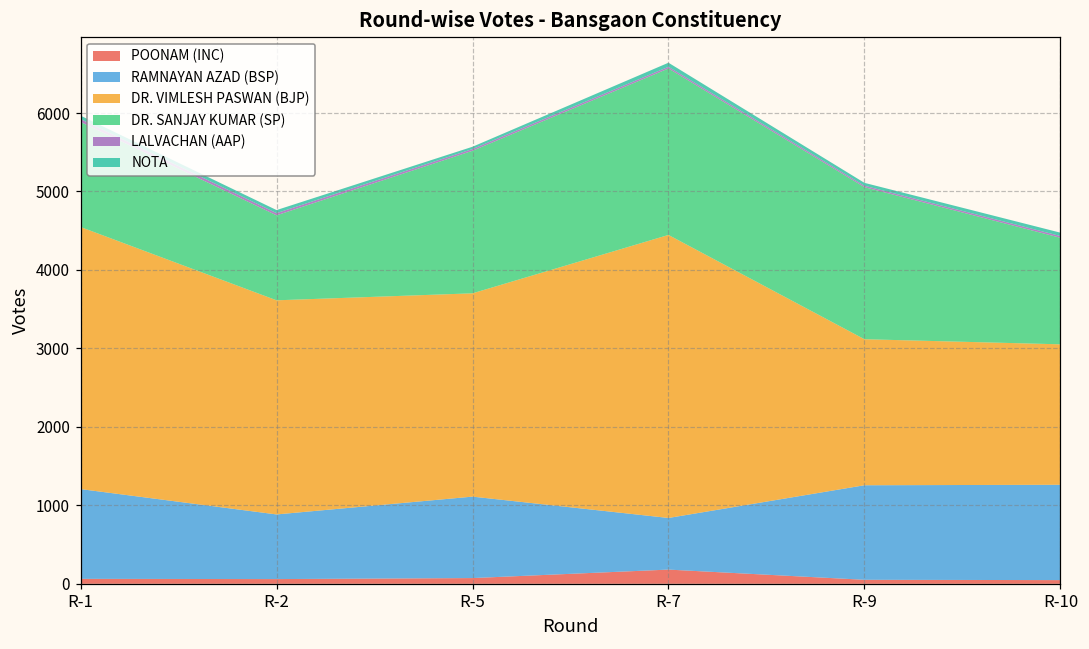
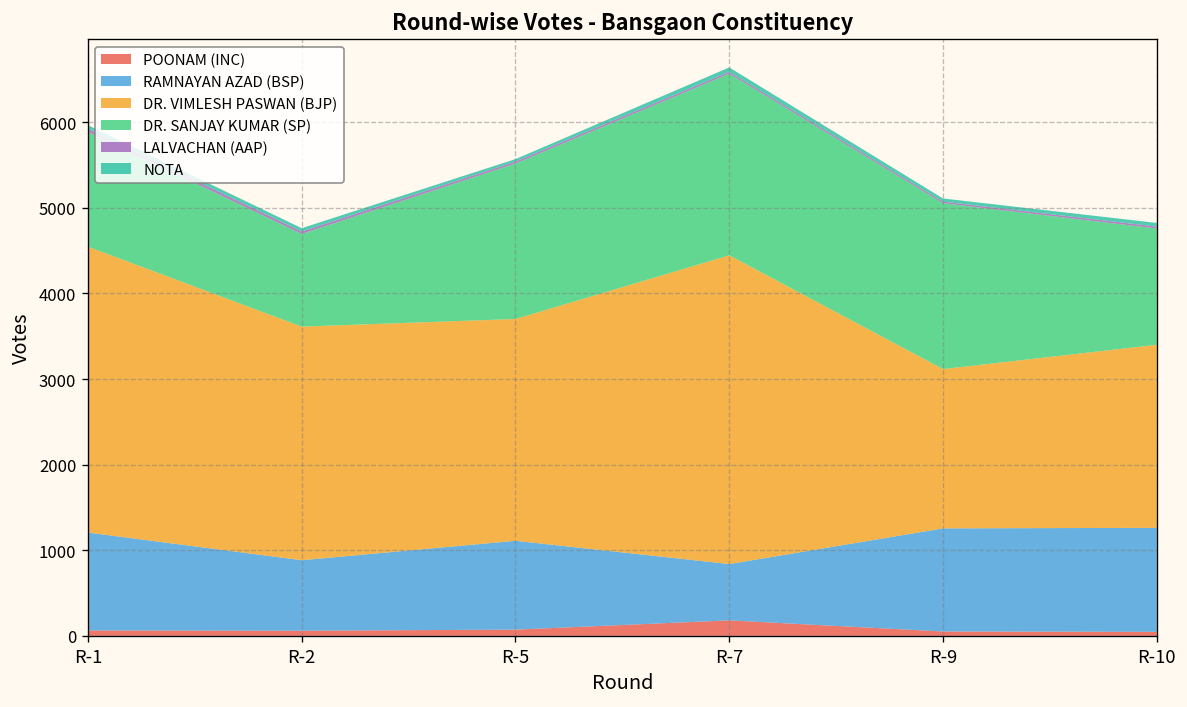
  {
    "POONAM (INC)": {
      "R-1": 100,
      "R-2": 100,
      "R-5": 100,
      "R-7": 200,
      "R-9": 100,
      "R-10": 0
    },
    "RAMNAYAN AZAD (BSP)": {
      "R-1": 1100,
      "R-2": 800,
      "R-5": 1000,
      "R-7": 700,
      "R-9": 1200,
      "R-10": 1200
    },
    "DR. VIMLESH PASWAN (BJP)": {
      "R-1": 3300,
      "R-2": 2700,
      "R-5": 2600,
      "R-7": 3600,
      "R-9": 1900,
-     "R-10": 1800
+     "R-10": 2100
    },
    "LALVACHAN (AAP)": {
      "R-1": 0
    }
  }
